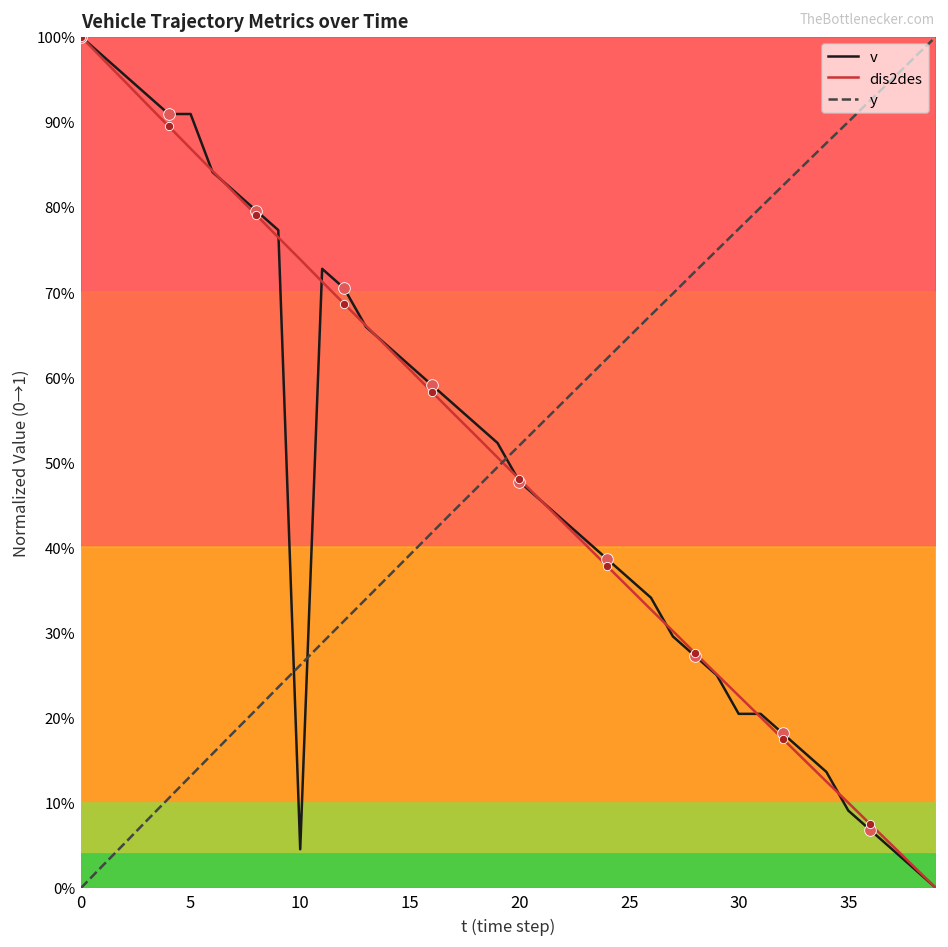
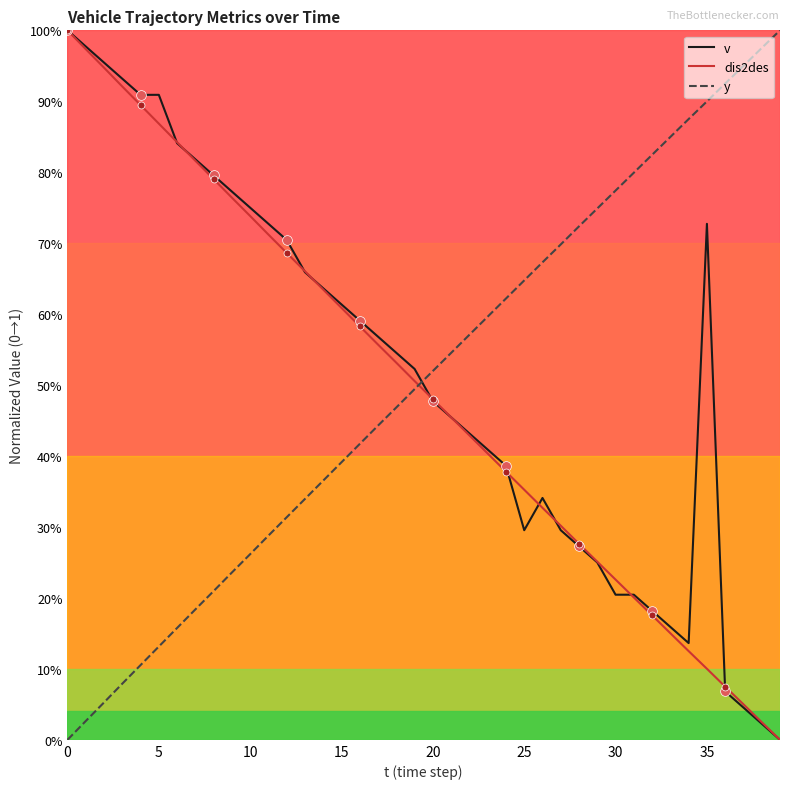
  {
    "v": {
      "5": "91%",
-     "10": "5%",
+     "10": "75%",
      "15": "61%",
-     "25": "36%",
+     "25": "30%",
      "30": "20%",
-     "35": "9%"
+     "35": "73%"
    },
    "y": {
      "0": "0%",
      "5": "13%",
      "10": "26%",
      "15": "39%",
      "20": "52%",
      "25": "65%",
      "30": "77%",
      "35": "90%"
    }
  }
